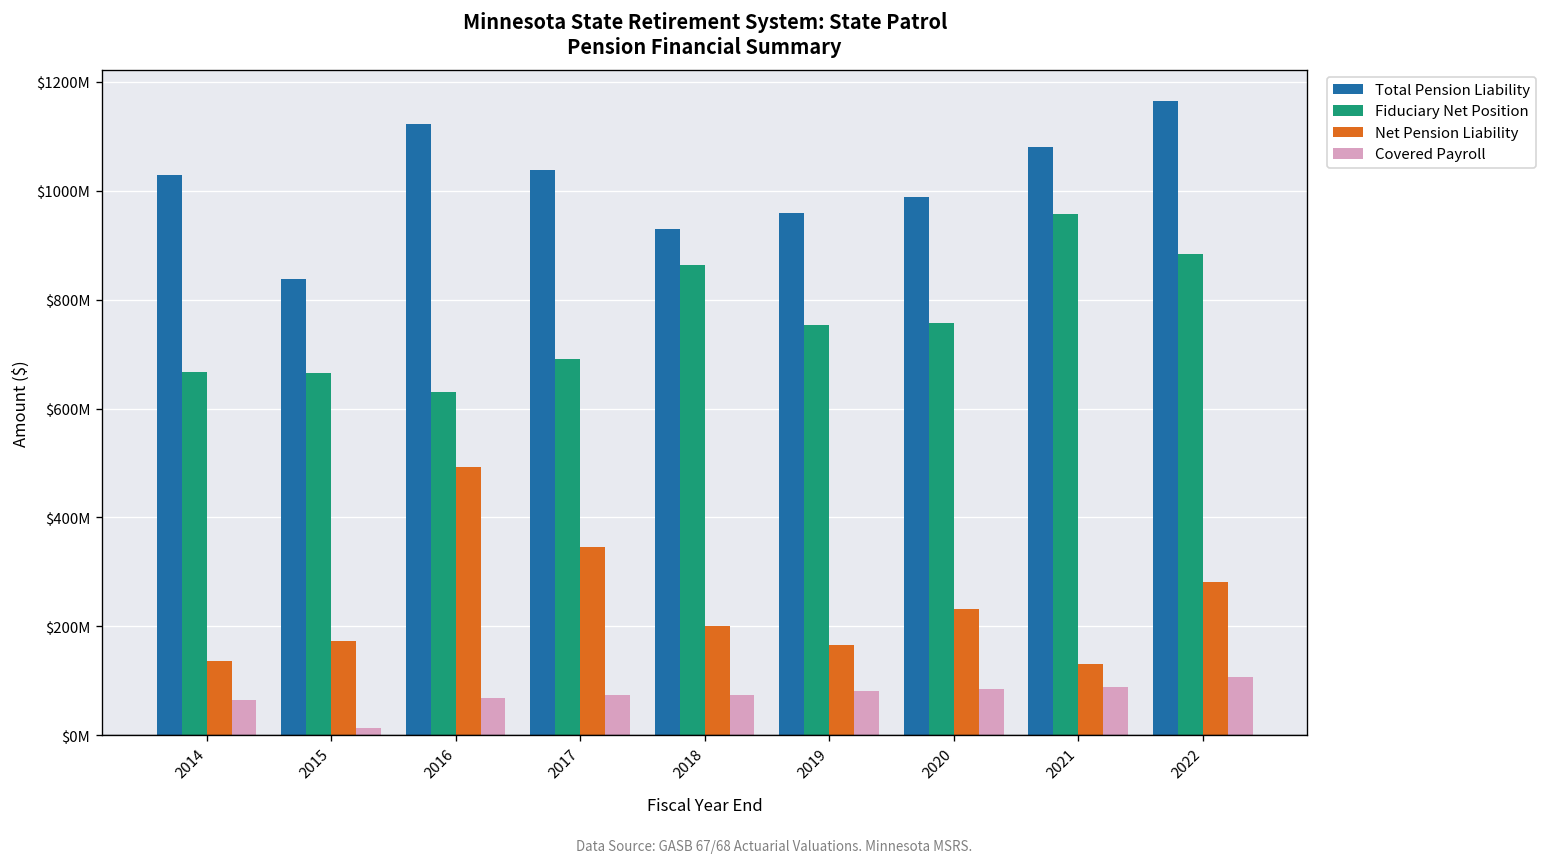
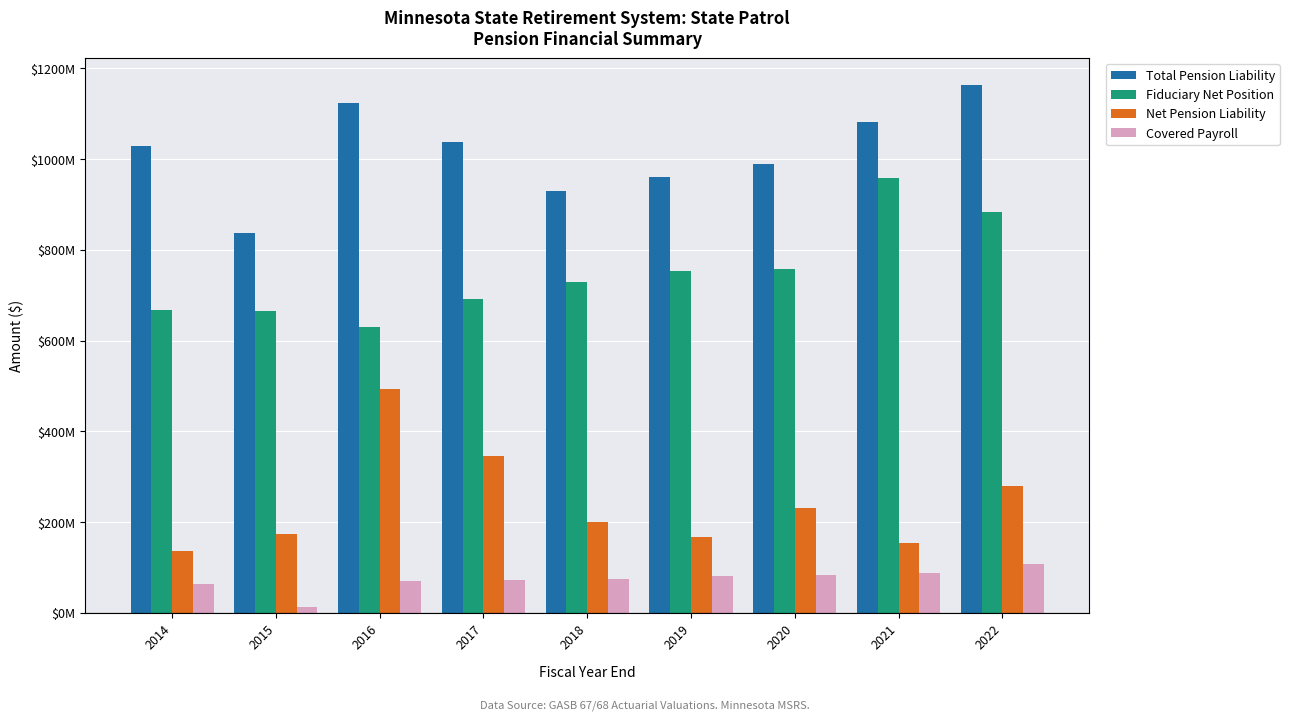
  {
    "Total Pension Liability": {
      "2014": "$1030000000",
      "2015": "$840000000",
      "2016": "$1120000000",
      "2017": "$1040000000",
      "2018": "$930000000",
      "2019": "$960000000",
      "2020": "$990000000",
      "2021": "$1080000000",
      "2022": "$1160000000"
    },
    "Fiduciary Net Position": {
      "2014": "$670000000",
      "2015": "$660000000",
      "2016": "$630000000",
      "2017": "$690000000",
-     "2018": "$860000000",
+     "2018": "$730000000",
      "2019": "$750000000",
      "2020": "$760000000",
      "2021": "$960000000",
      "2022": "$880000000"
    },
    "Net Pension Liability": {
      "2014": "$140000000",
      "2015": "$170000000",
      "2016": "$490000000",
      "2017": "$350000000",
      "2018": "$200000000",
      "2019": "$170000000",
      "2020": "$230000000",
-     "2021": "$130000000",
+     "2021": "$150000000",
      "2022": "$280000000"
    },
    "Covered Payroll": {
      "2014": "$60000000",
      "2015": "$10000000",
      "2016": "$70000000",
      "2017": "$70000000",
      "2018": "$70000000",
      "2019": "$80000000",
      "2020": "$80000000",
      "2021": "$90000000",
      "2022": "$110000000"
    }
  }
